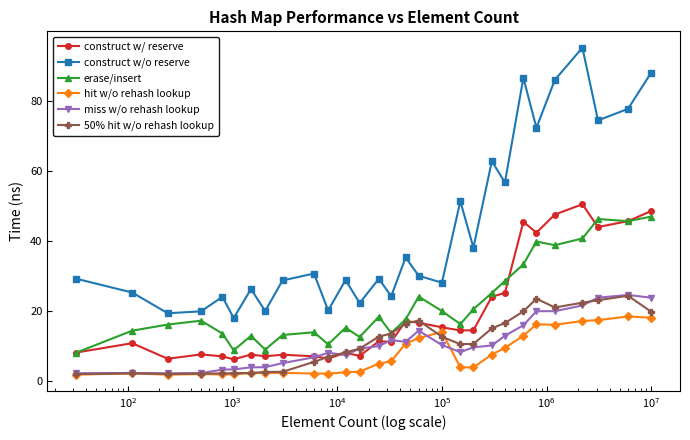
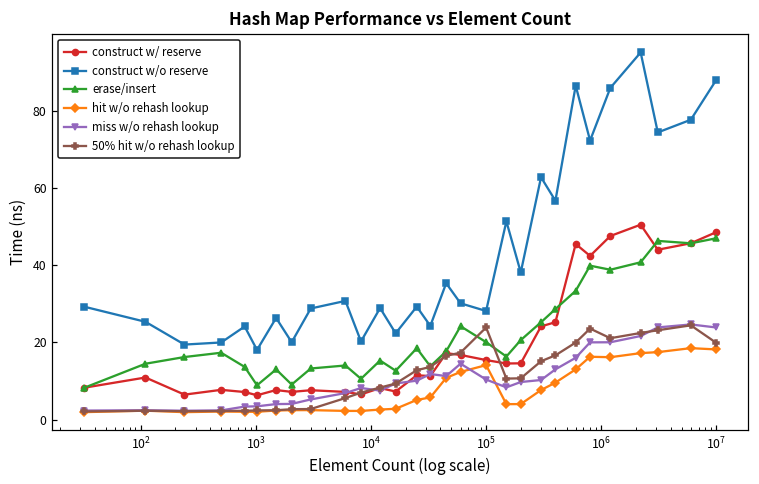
  {
    "construct w/ reserve": {
      "10^5": 15,
      "10^7": 49
    },
    "construct w/o reserve": {
      "10^5": 28,
      "10^7": 88
    },
    "erase/insert": {
      "10^5": 20,
      "10^7": 47
    },
    "hit w/o rehash lookup": {
      "10^5": 14,
      "10^7": 18
    },
    "miss w/o rehash lookup": {
      "10^5": 10,
      "10^7": 24
    },
    "50% hit w/o rehash lookup": {
-     "10^5": 13,
+     "10^5": 24,
      "10^7": 20
    }
  }
